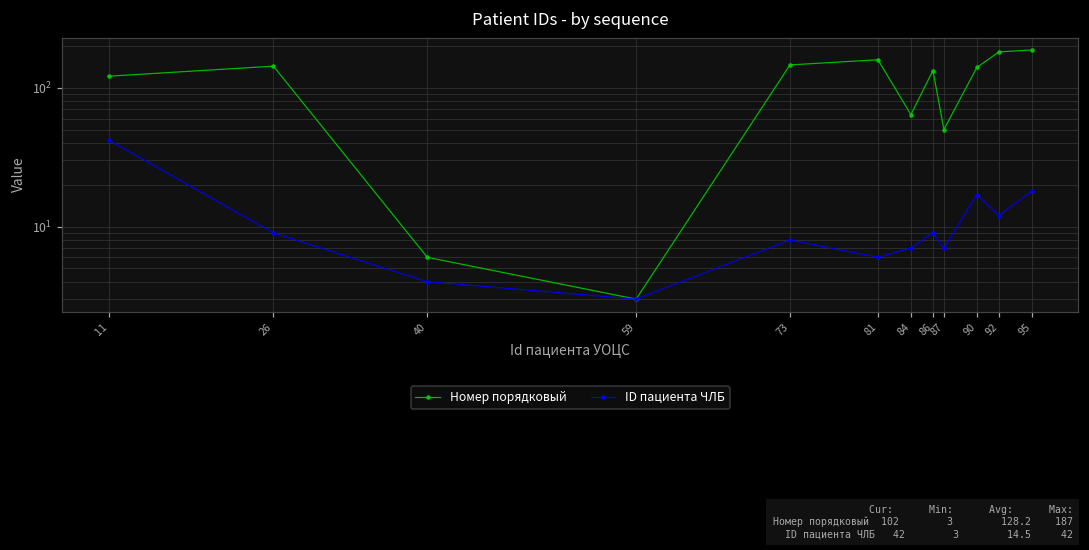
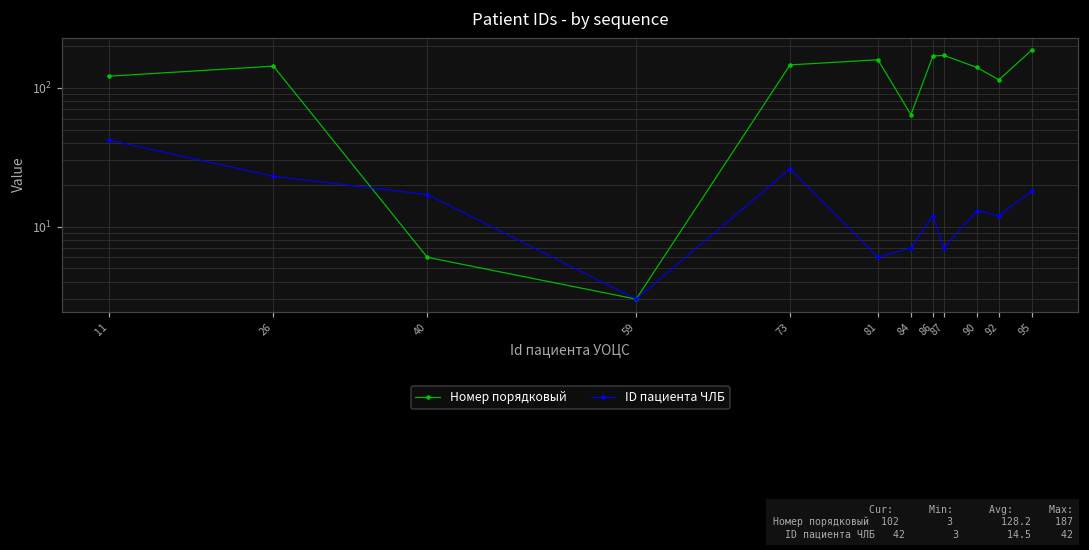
  {
    "Номер порядковый": {
      "11": 120,
      "26": 140,
      "40": 6,
      "73": 150,
      "81": 160,
      "84": 60,
-     "86": 130,
-     "87": 50,
+     "86": 170,
+     "87": 170,
      "90": 140,
-     "92": 180,
+     "92": 110,
      "95": 190
    },
    "ID пациента ЧЛБ": {
      "11": 42,
-     "26": 9,
-     "40": 4,
-     "73": 8,
+     "26": 23,
+     "40": 17,
+     "73": 26,
      "81": 6,
      "84": 7,
-     "86": 9,
+     "86": 12,
      "87": 7,
-     "90": 17,
+     "90": 13,
      "92": 12,
      "95": 18
    }
  }
